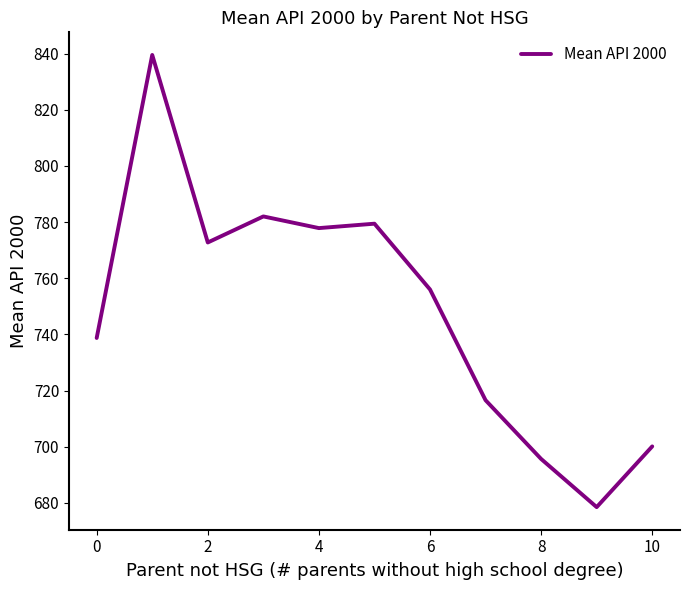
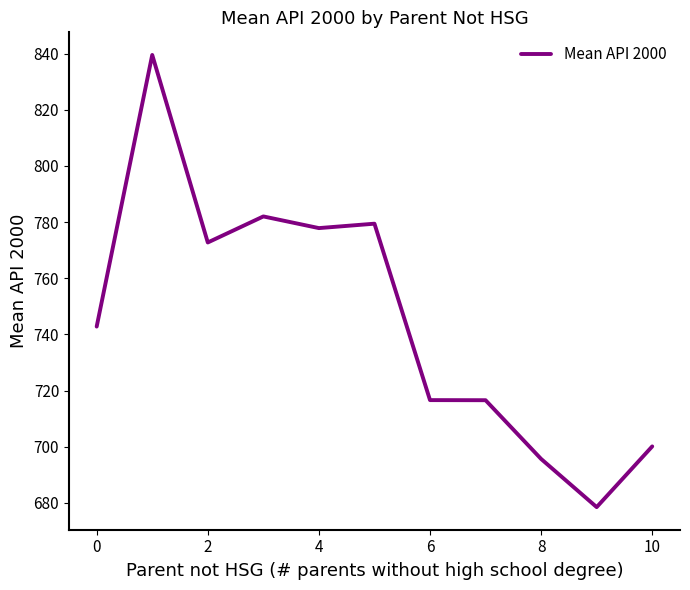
  {
-   "0": 739,
+   "0": 743,
    "2": 773,
    "4": 778,
-   "6": 756,
+   "6": 717,
    "8": 696,
    "10": 700
  }
